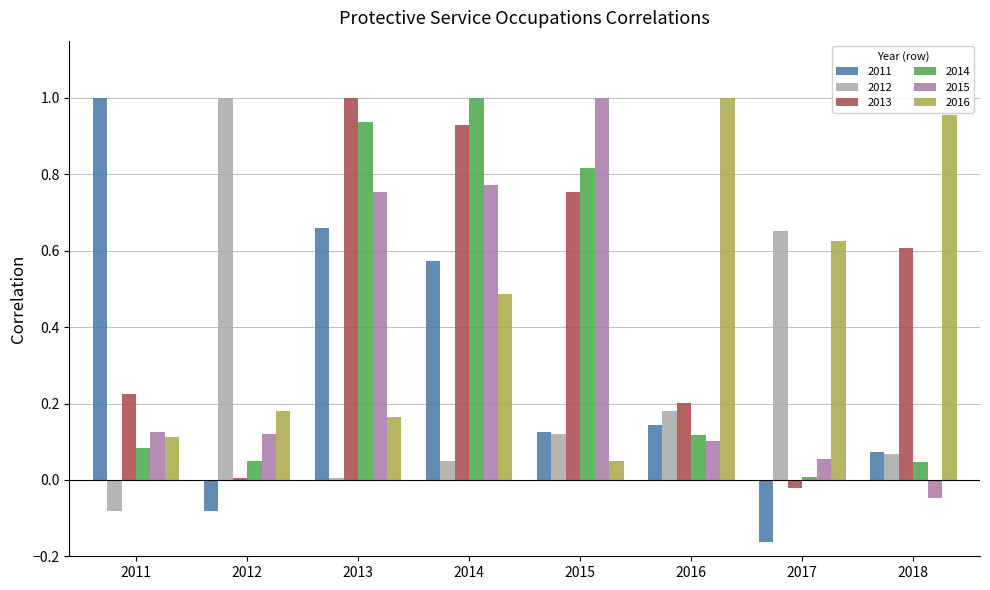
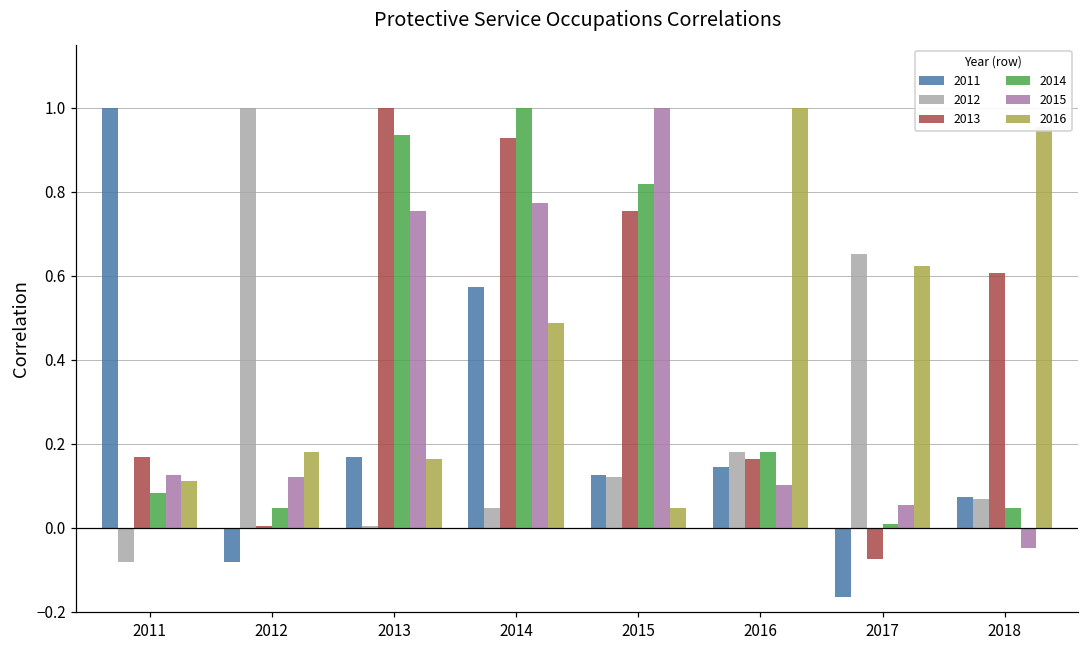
  {
    "2011": {
      "2011": 1.00,
      "2012": -0.08,
-     "2013": 0.66,
+     "2013": 0.17,
      "2014": 0.57,
      "2015": 0.13,
      "2016": 0.14,
      "2017": -0.16,
      "2018": 0.07
    },
    "2013": {
-     "2011": 0.22,
+     "2011": 0.17,
      "2013": 1.00,
      "2014": 0.93,
      "2015": 0.75,
-     "2016": 0.20,
-     "2017": -0.02,
+     "2016": 0.16,
+     "2017": -0.07,
      "2018": 0.61
    },
    "2014": {
      "2011": 0.08,
      "2012": 0.05,
      "2013": 0.94,
      "2014": 1.00,
      "2015": 0.82,
-     "2016": 0.12,
+     "2016": 0.18,
      "2017": 0.01,
      "2018": 0.05
    },
    "2016": {
      "2011": 0.11,
      "2012": 0.18,
      "2013": 0.16,
      "2014": 0.49,
      "2015": 0.05,
      "2016": 1.00,
      "2017": 0.62,
      "2018": 0.95
    }
  }
